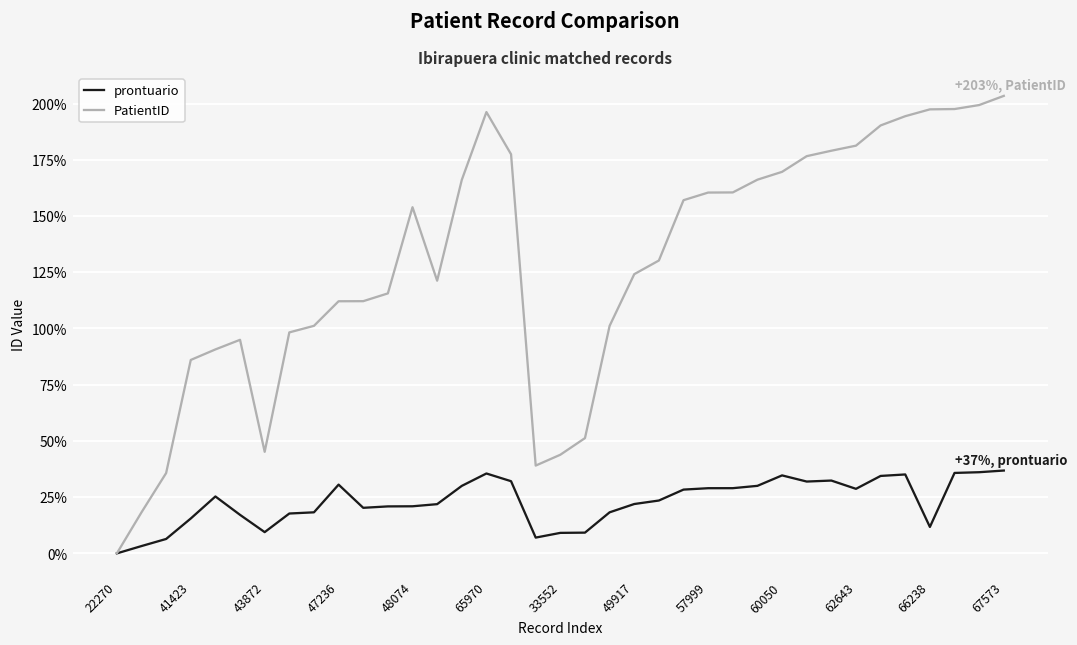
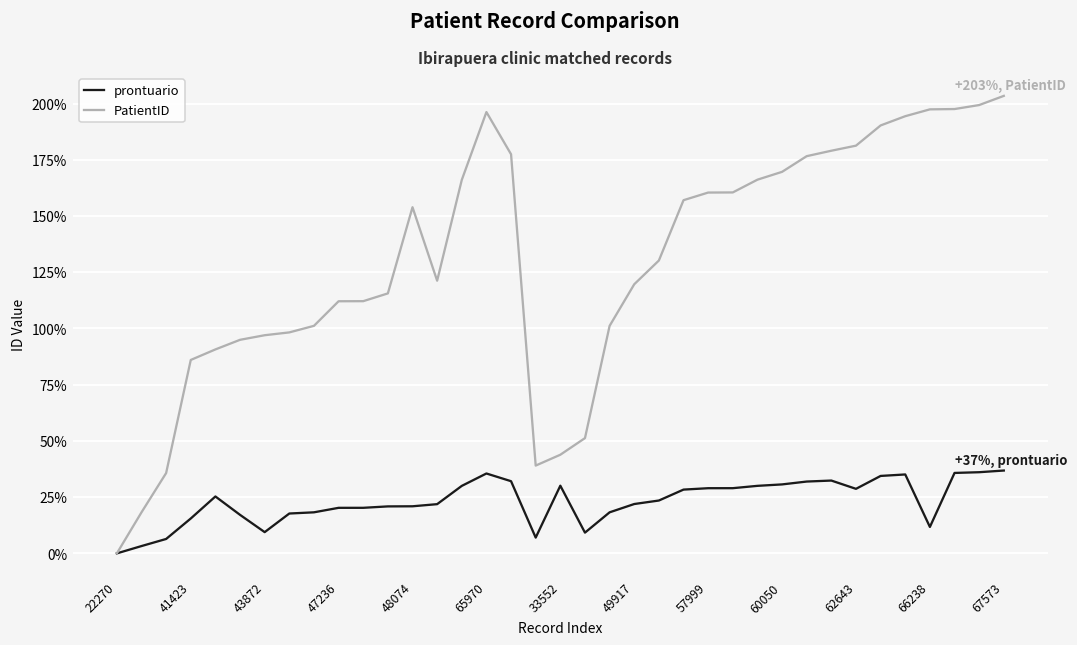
  {
    "prontuario": {
      "41423": "16%",
      "43872": "9%",
-     "47236": "31%",
+     "47236": "20%",
      "48074": "21%",
      "65970": "36%",
-     "33552": "9%",
+     "33552": "30%",
      "49917": "22%",
      "57999": "29%",
-     "60050": "35%",
+     "60050": "31%",
      "62643": "29%",
      "66238": "12%"
    },
    "PatientID": {
      "41423": "86%",
-     "43872": "45%",
+     "43872": "97%",
      "47236": "112%",
      "48074": "154%",
      "65970": "196%",
      "33552": "44%",
-     "49917": "124%",
+     "49917": "120%",
      "57999": "160%",
      "60050": "170%",
      "62643": "181%",
      "66238": "197%"
    }
  }
